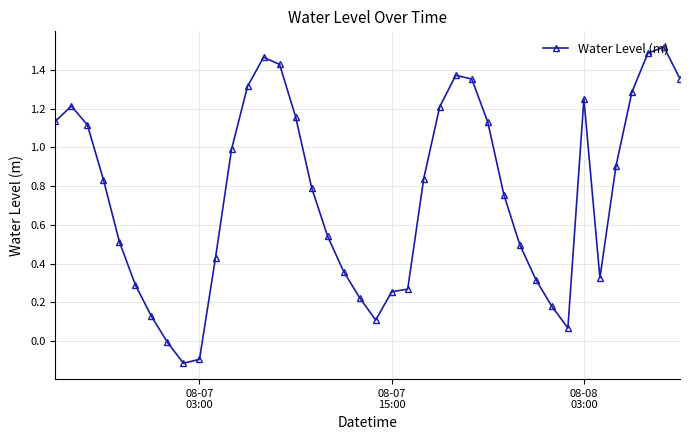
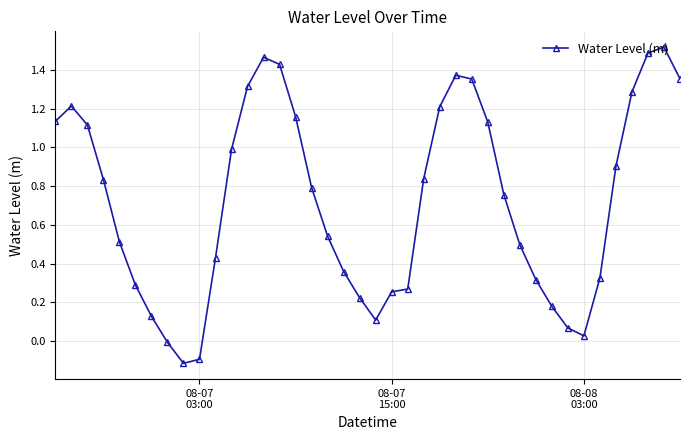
  {
    "08-07 03:00": -0.09,
    "08-07 15:00": 0.25,
-   "08-08 03:00": 1.25
+   "08-08 03:00": 0.03
  }
